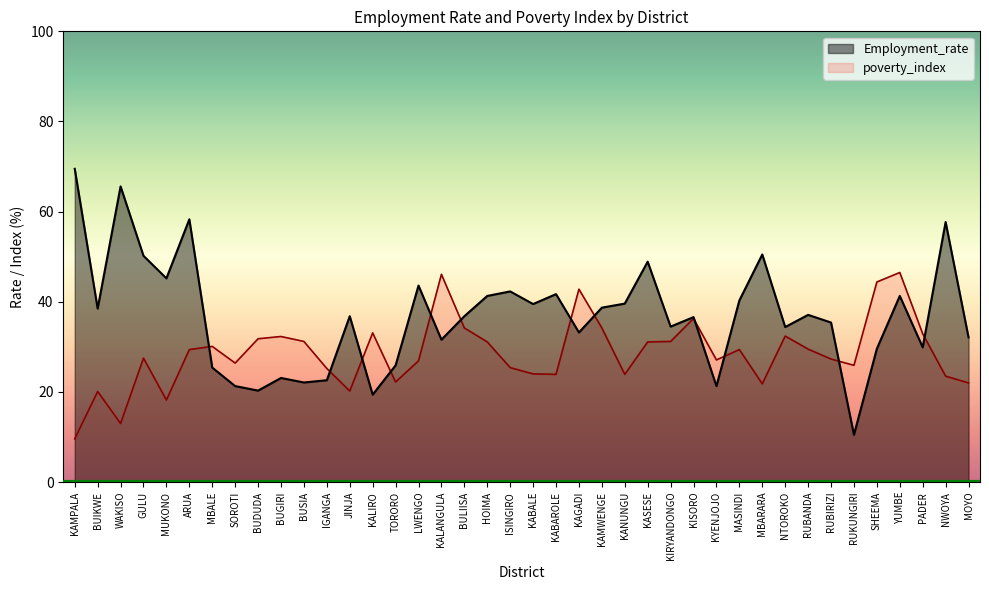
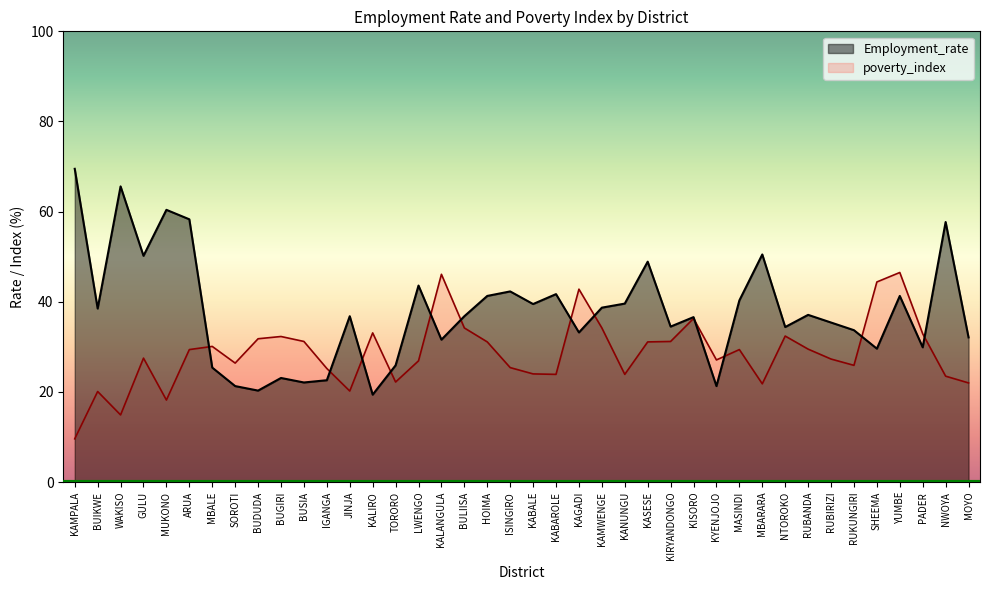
  {
    "Employment_rate": {
      "KAMPALA": 70,
      "BUIKWE": 39,
      "WAKISO": 66,
      "GULU": 50,
-     "MUKONO": 45,
+     "MUKONO": 60,
      "ARUA": 58,
      "MBALE": 25,
      "SOROTI": 21,
      "BUDUDA": 20,
      "BUGIRI": 23,
      "BUSIA": 22,
      "IGANGA": 23,
      "JINJA": 37,
      "KALIRO": 19,
      "TORORO": 26,
      "LWENGO": 44,
      "KALANGULA": 32,
      "BULIISA": 37,
      "HOIMA": 41,
      "ISINGIRO": 42,
      "KABALE": 40,
      "KABAROLE": 42,
      "KAGADI": 33,
      "KAMWENGE": 39,
      "KANUNGU": 40,
      "KASESE": 49,
      "KIRYANDONGO": 35,
      "KYENJOJO": 21,
      "MASINDI": 40,
      "MBARARA": 51,
      "NTOROKO": 34,
      "RUBANDA": 37,
      "RUBIRIZI": 35,
-     "RUKUNGIRI": 11,
+     "RUKUNGIRI": 34,
      "SHEEMA": 30,
      "YUMBE": 41,
      "PADER": 30,
      "NWOYA": 58,
      "MOYO": 32
    },
    "poverty_index": {
      "KAMPALA": 10,
      "BUIKWE": 20,
-     "WAKISO": 13,
+     "WAKISO": 15,
      "GULU": 28,
      "MUKONO": 18,
      "ARUA": 29,
      "MBALE": 30,
      "SOROTI": 26,
      "BUDUDA": 32,
      "BUGIRI": 32,
      "BUSIA": 31,
      "IGANGA": 25,
      "JINJA": 20,
      "KALIRO": 33,
      "TORORO": 22,
      "LWENGO": 27,
      "KALANGULA": 46,
      "BULIISA": 34,
      "HOIMA": 31,
      "ISINGIRO": 25,
      "KABALE": 24,
      "KABAROLE": 24,
      "KAGADI": 43,
      "KAMWENGE": 34,
      "KANUNGU": 24,
      "KASESE": 31,
      "KIRYANDONGO": 31,
      "KYENJOJO": 27,
      "MASINDI": 29,
      "MBARARA": 22,
      "NTOROKO": 32,
      "RUBANDA": 30,
      "RUBIRIZI": 27,
      "RUKUNGIRI": 26,
      "SHEEMA": 44,
      "YUMBE": 47,
      "PADER": 33,
      "NWOYA": 24,
      "MOYO": 22
    }
  }
